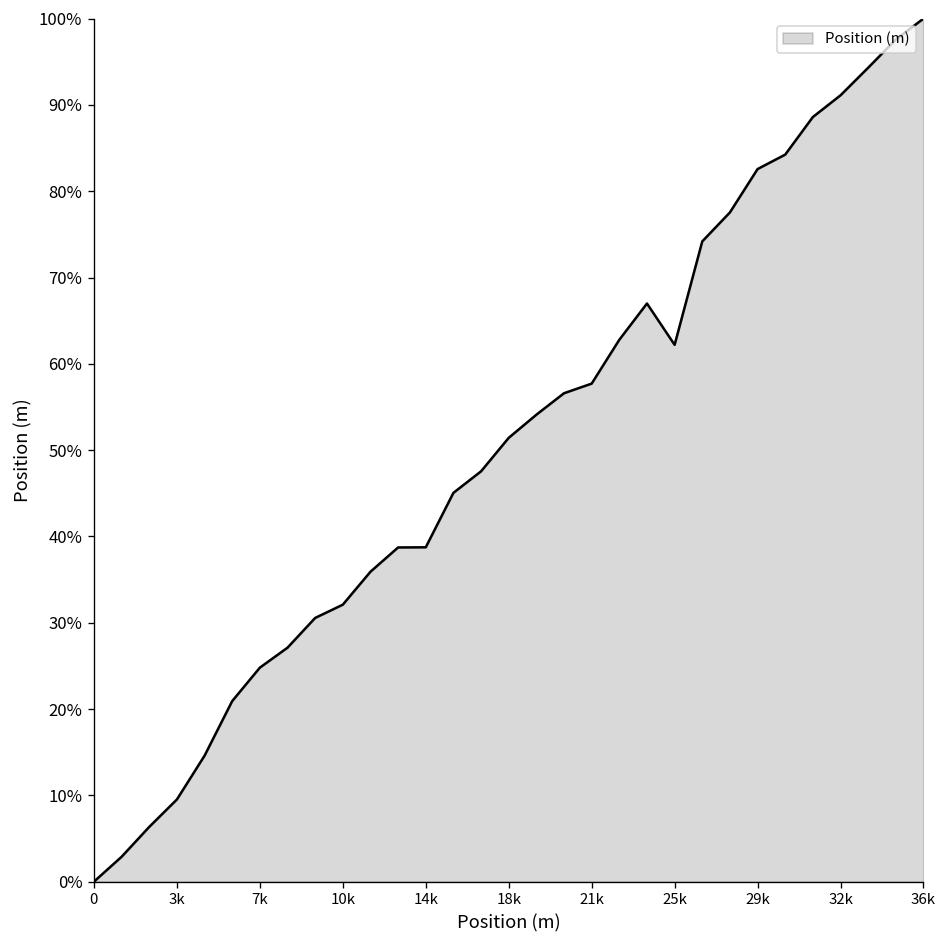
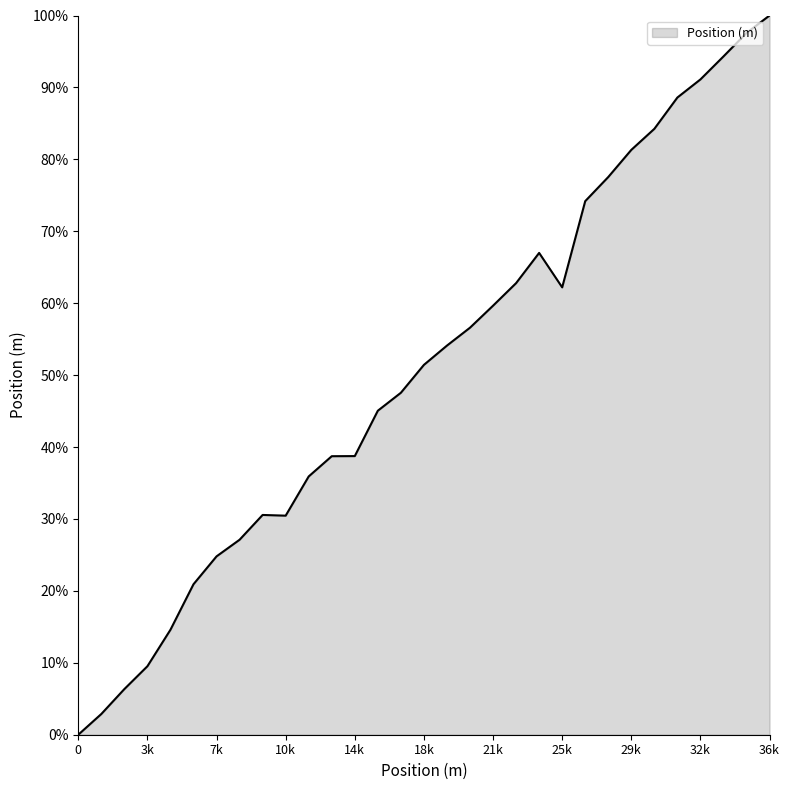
  {
    "0": "0%",
    "3k": "10%",
    "7k": "25%",
-   "10k": "32%",
+   "10k": "30%",
    "14k": "39%",
    "18k": "51%",
-   "21k": "58%",
+   "21k": "60%",
    "25k": "62%",
-   "29k": "83%",
+   "29k": "81%",
    "32k": "91%",
    "36k": "100%"
  }
